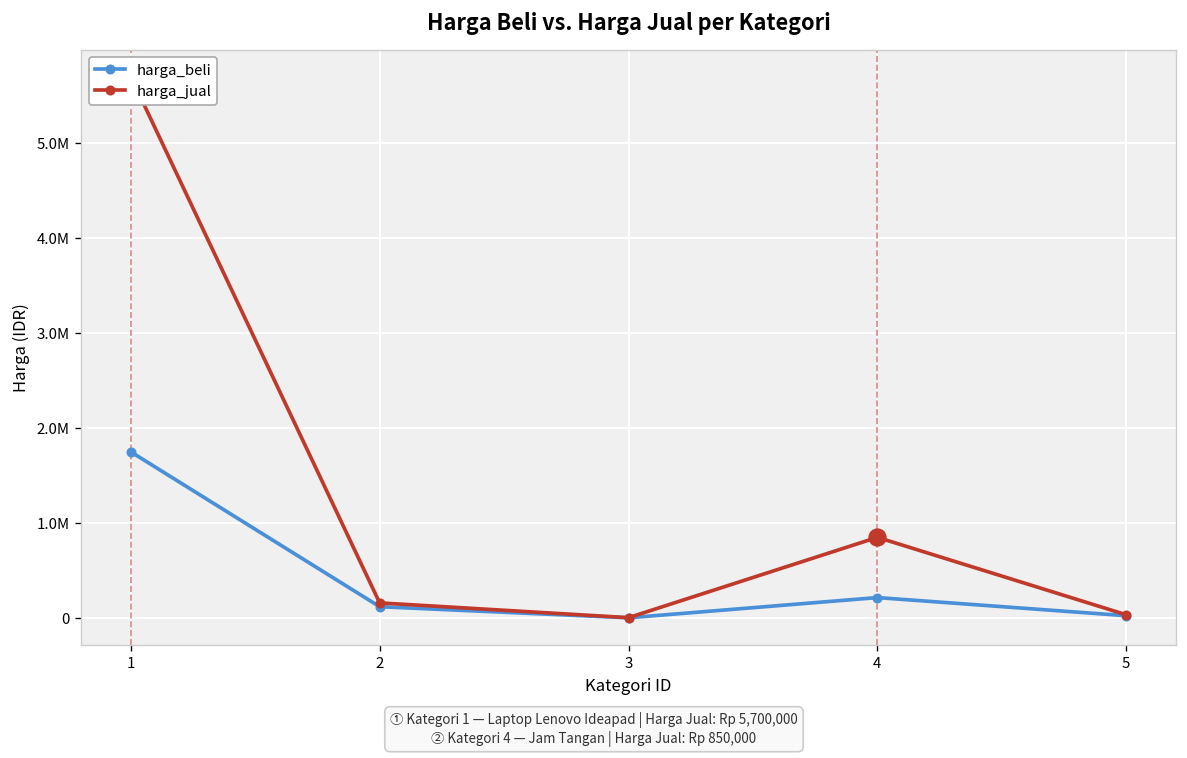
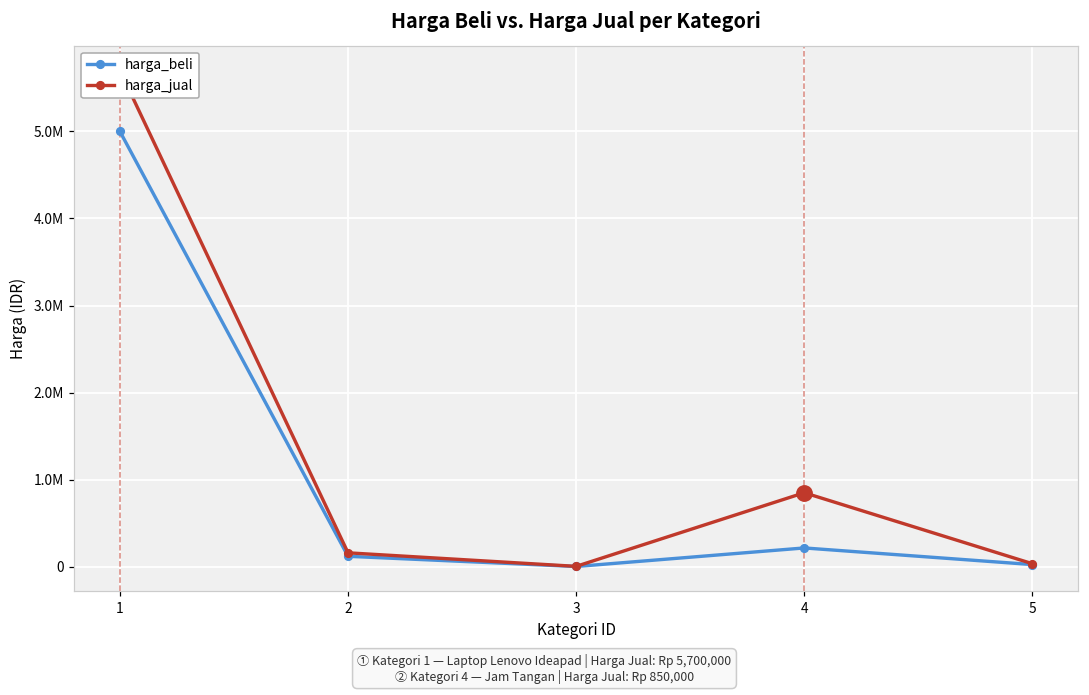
  {
    "harga_beli": {
-     "1": 1800000,
+     "1": 5000000,
      "2": 100000,
      "4": 200000
    }
  }
